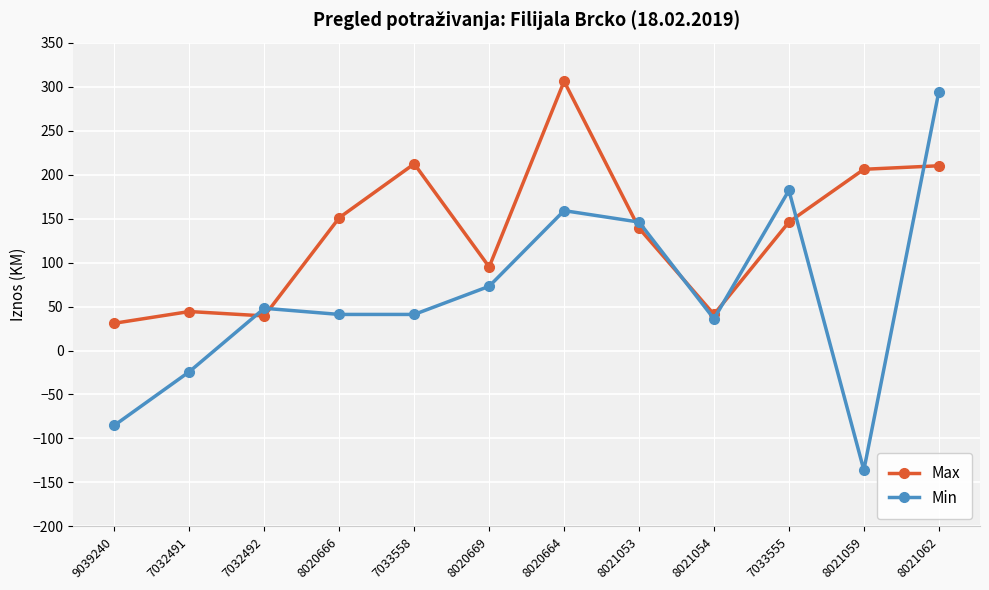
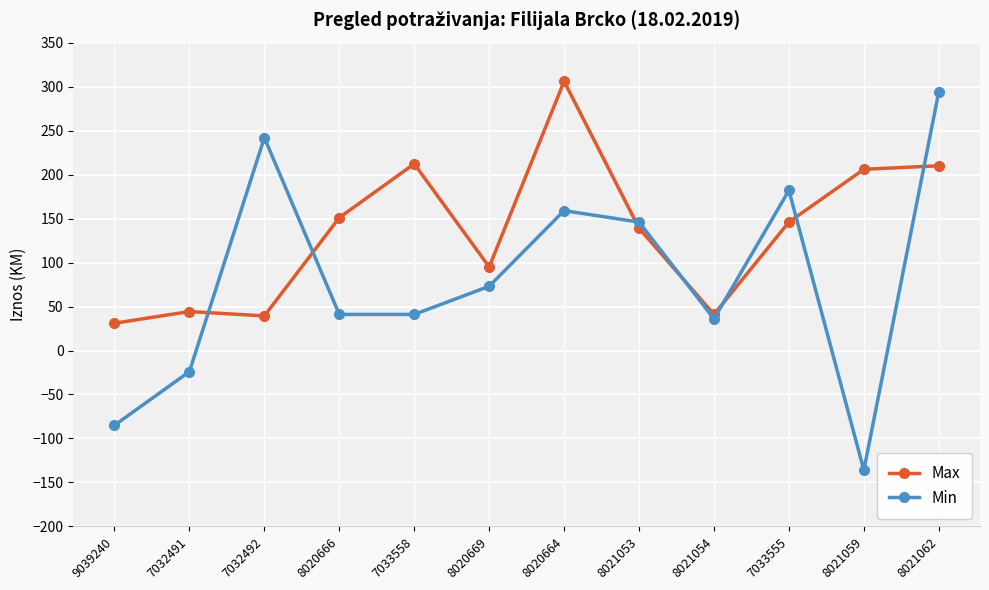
  {
    "Max": {
      "9039240": 30,
      "7032491": 40,
      "7032492": 40,
      "8020666": 150,
      "7033558": 210,
      "8020669": 100,
      "8020664": 310,
      "8021053": 140,
      "8021054": 40,
      "7033555": 150,
      "8021059": 210,
      "8021062": 210
    },
    "Min": {
      "9039240": -90,
      "7032491": -20,
-     "7032492": 50,
+     "7032492": 240,
      "8020666": 40,
      "7033558": 40,
      "8020669": 70,
      "8020664": 160,
      "8021053": 150,
      "8021054": 40,
      "7033555": 180,
      "8021059": -140,
      "8021062": 290
    }
  }
